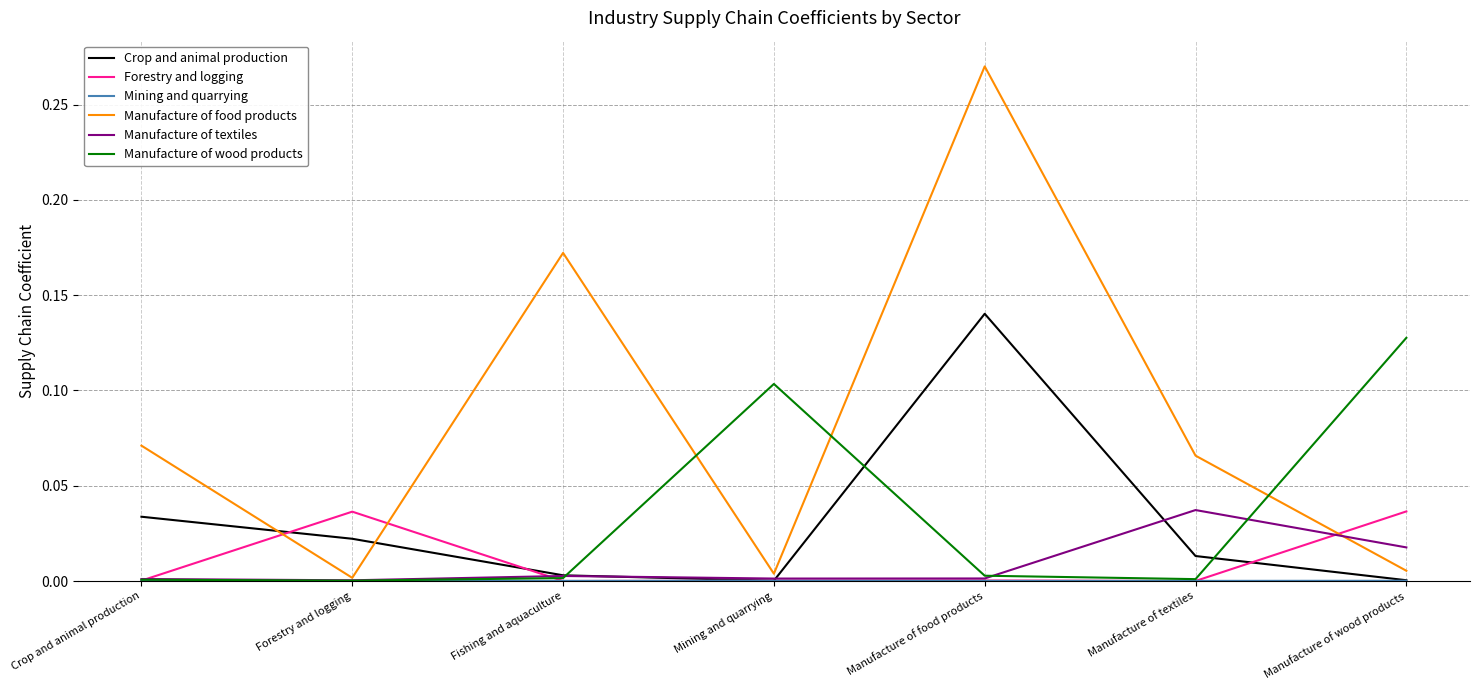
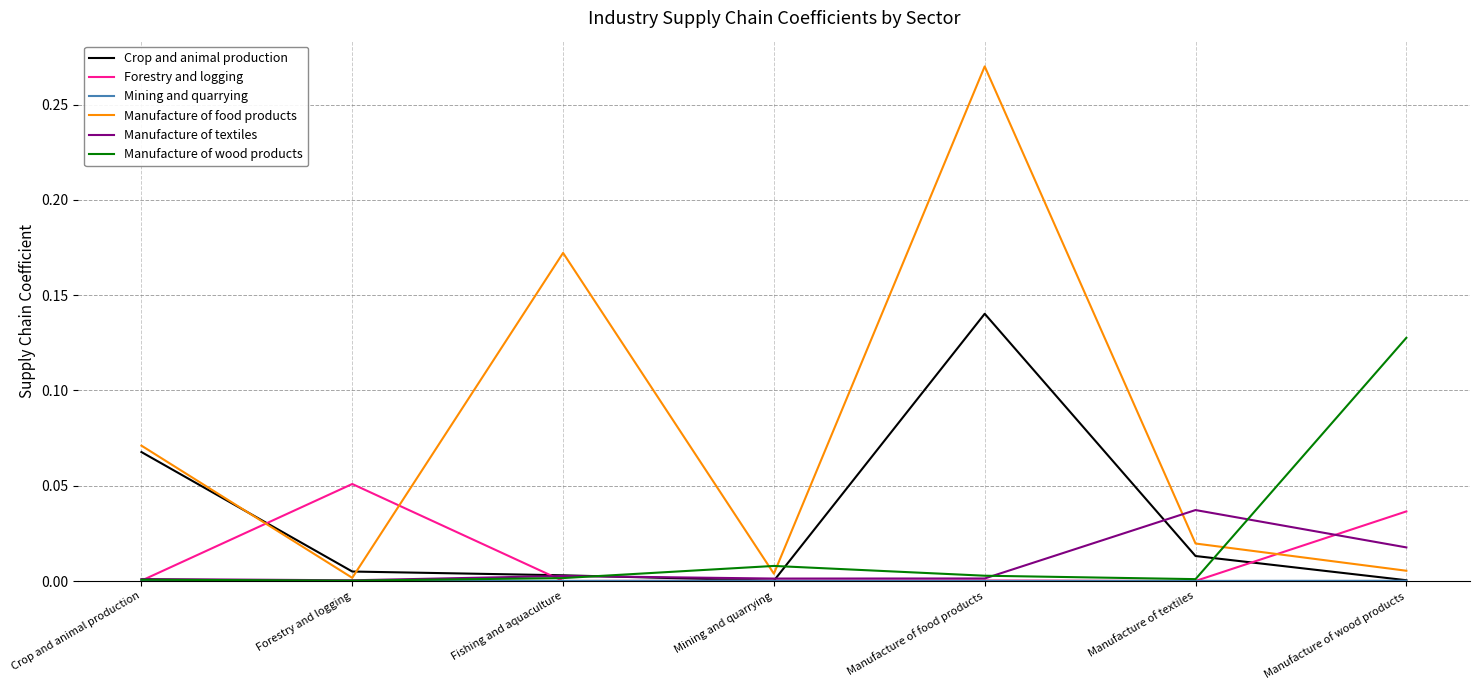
  {
    "Crop and animal production": {
-     "Crop and animal production": 0.034,
-     "Forestry and logging": 0.022,
+     "Crop and animal production": 0.068,
+     "Forestry and logging": 0.005,
      "Manufacture of food products": 0.140,
      "Manufacture of textiles": 0.013
    },
    "Forestry and logging": {
-     "Forestry and logging": 0.036,
+     "Forestry and logging": 0.051,
      "Manufacture of wood products": 0.037
    },
    "Manufacture of food products": {
      "Crop and animal production": 0.071,
      "Fishing and aquaculture": 0.172,
      "Mining and quarrying": 0.004,
      "Manufacture of food products": 0.270,
-     "Manufacture of textiles": 0.066,
+     "Manufacture of textiles": 0.020,
      "Manufacture of wood products": 0.005
    },
    "Manufacture of textiles": {
      "Manufacture of textiles": 0.037,
      "Manufacture of wood products": 0.018
    },
    "Manufacture of wood products": {
-     "Mining and quarrying": 0.103,
+     "Mining and quarrying": 0.008,
      "Manufacture of food products": 0.003,
      "Manufacture of wood products": 0.128
    }
  }
